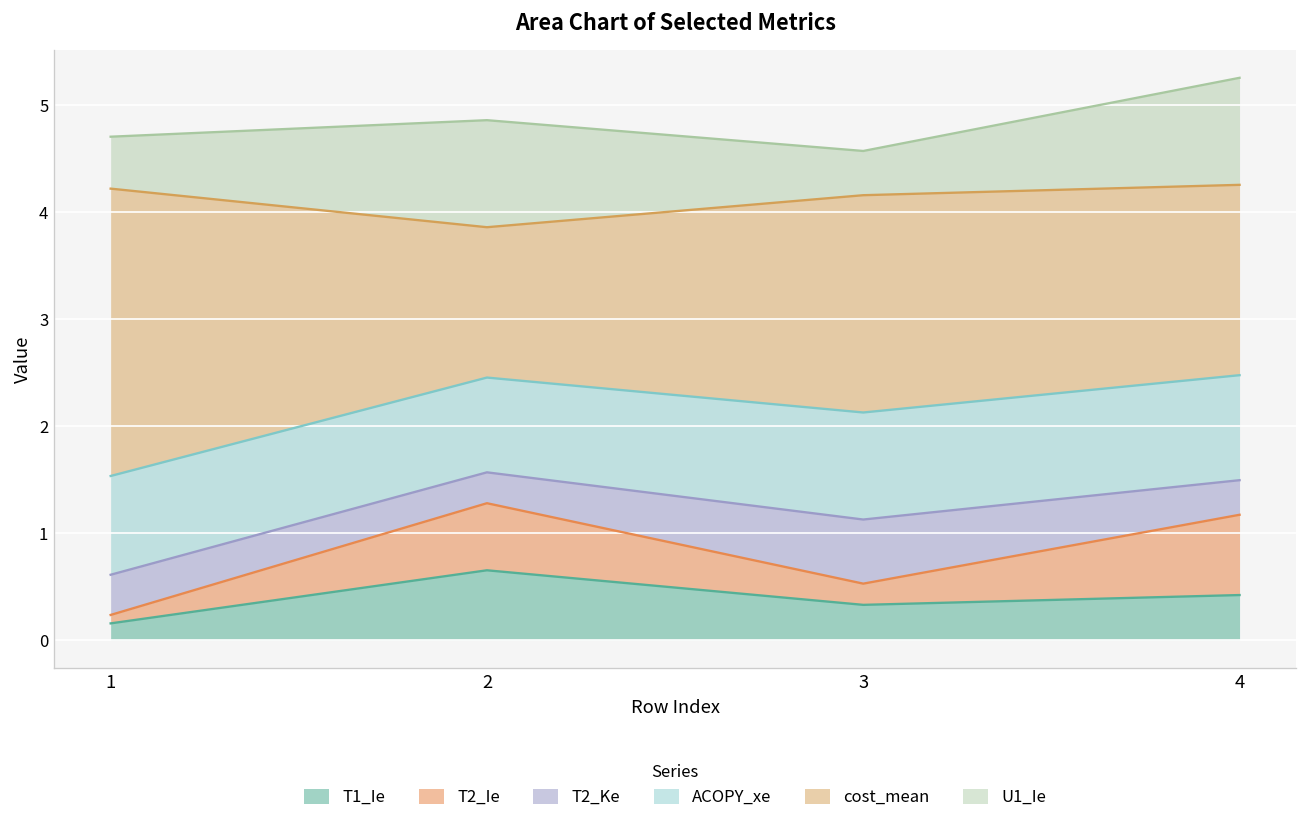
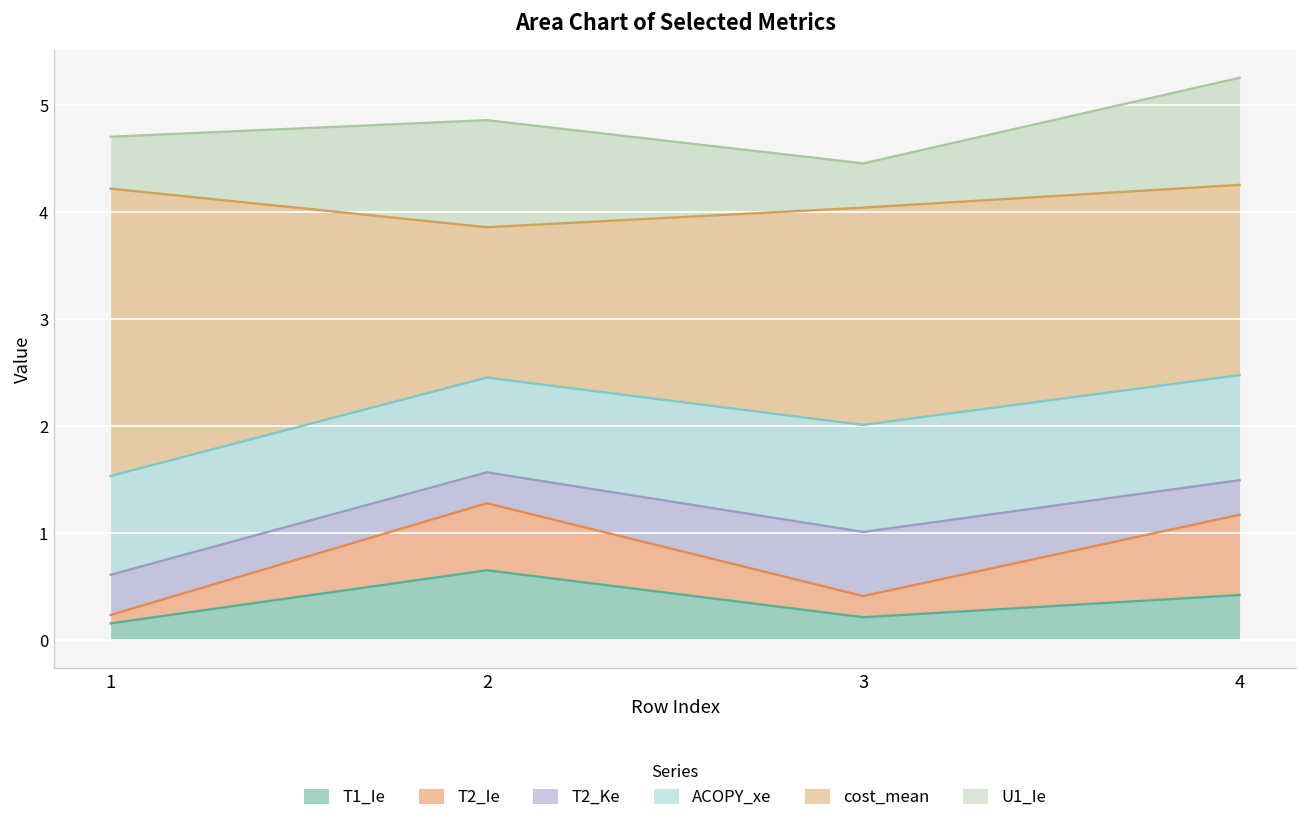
  {
    "T1_Ie": {
      "1": 0.2,
      "2": 0.7,
-     "3": 0.3,
+     "3": 0.2,
      "4": 0.4
    }
  }
